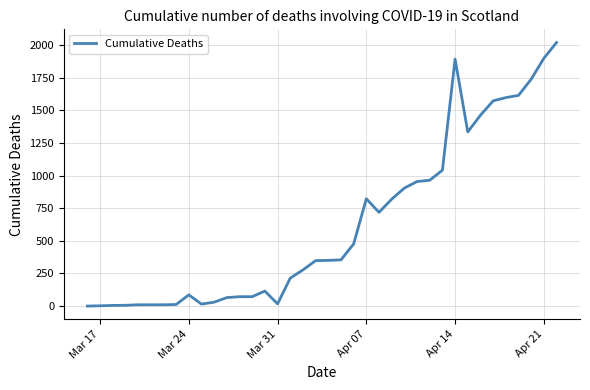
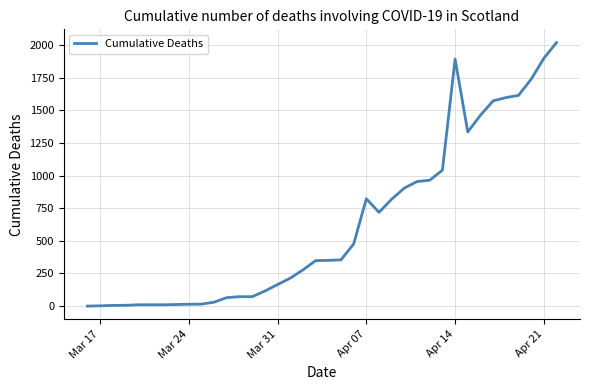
  {
    "Mar 17": 0,
-   "Mar 24": 90,
-   "Mar 31": 20,
+   "Mar 24": 10,
+   "Mar 31": 170,
    "Apr 07": 820,
    "Apr 14": 1890,
    "Apr 21": 1900
  }
